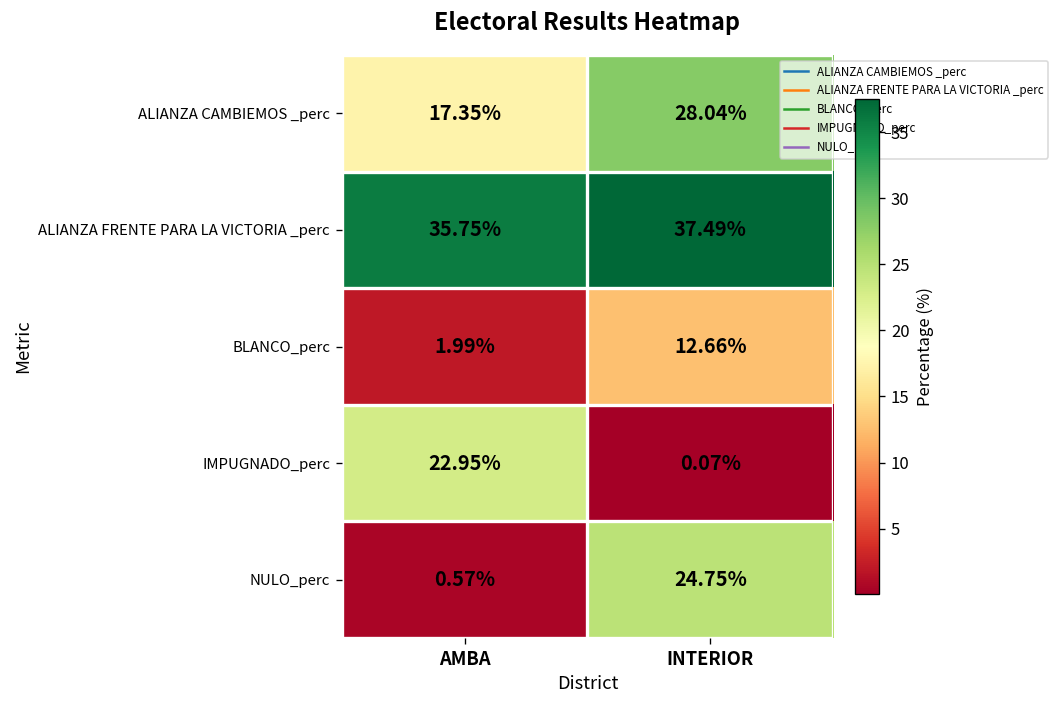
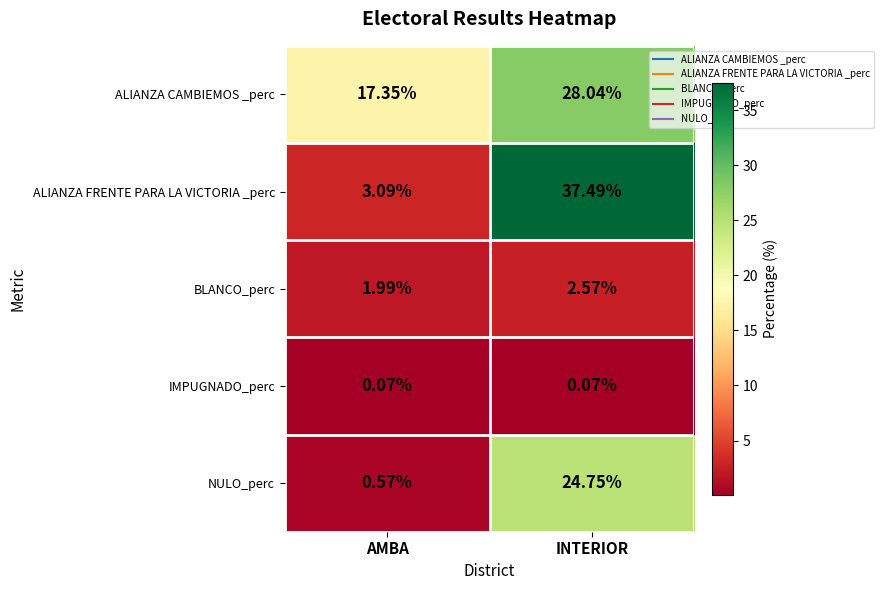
  {
    "ALIANZA CAMBIEMOS _perc": {
      "AMBA": "17.35%",
      "INTERIOR": "28.04%"
    },
    "ALIANZA FRENTE PARA LA VICTORIA _perc": {
-     "AMBA": "35.75%",
+     "AMBA": "3.09%",
      "INTERIOR": "37.49%"
    },
    "BLANCO_perc": {
      "AMBA": "1.99%",
-     "INTERIOR": "12.66%"
+     "INTERIOR": "2.57%"
    },
    "IMPUGNADO_perc": {
-     "AMBA": "22.95%",
+     "AMBA": "0.07%",
      "INTERIOR": "0.07%"
    },
    "NULO_perc": {
      "AMBA": "0.57%",
      "INTERIOR": "24.75%"
    }
  }
